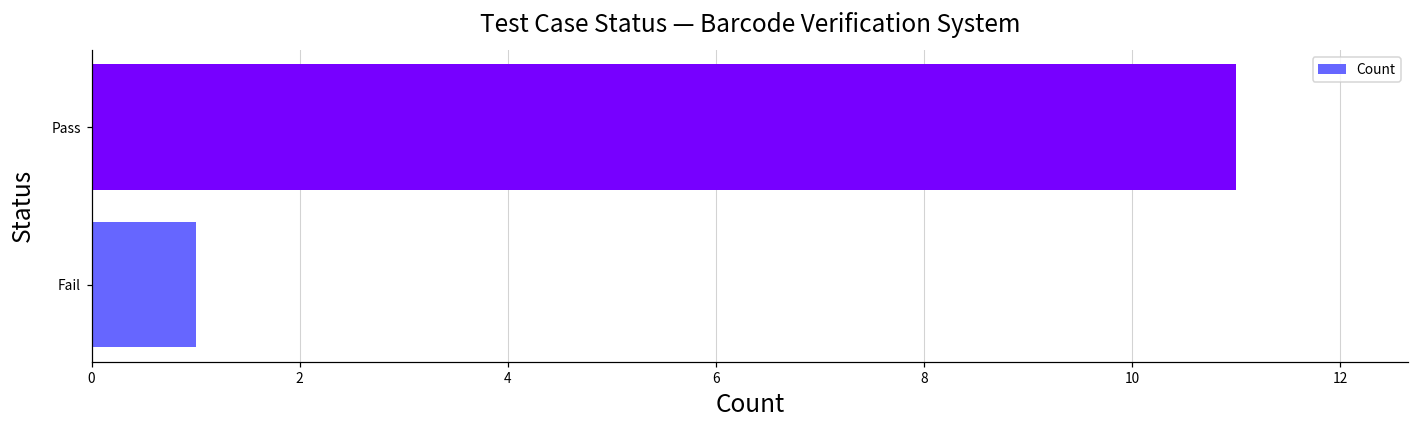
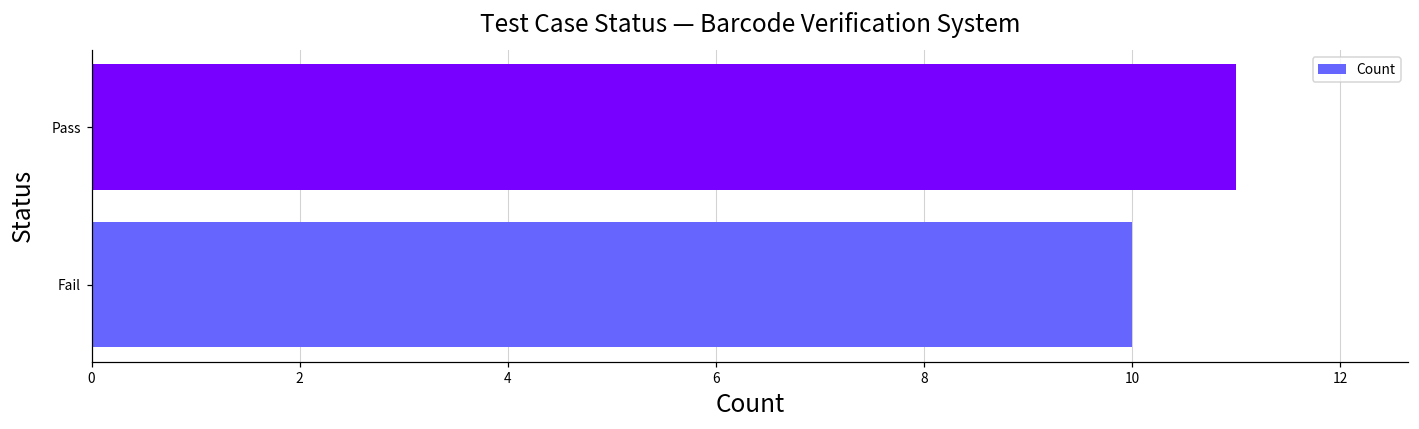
  {
    "Pass": 11,
-   "Fail": 1
+   "Fail": 10
  }
